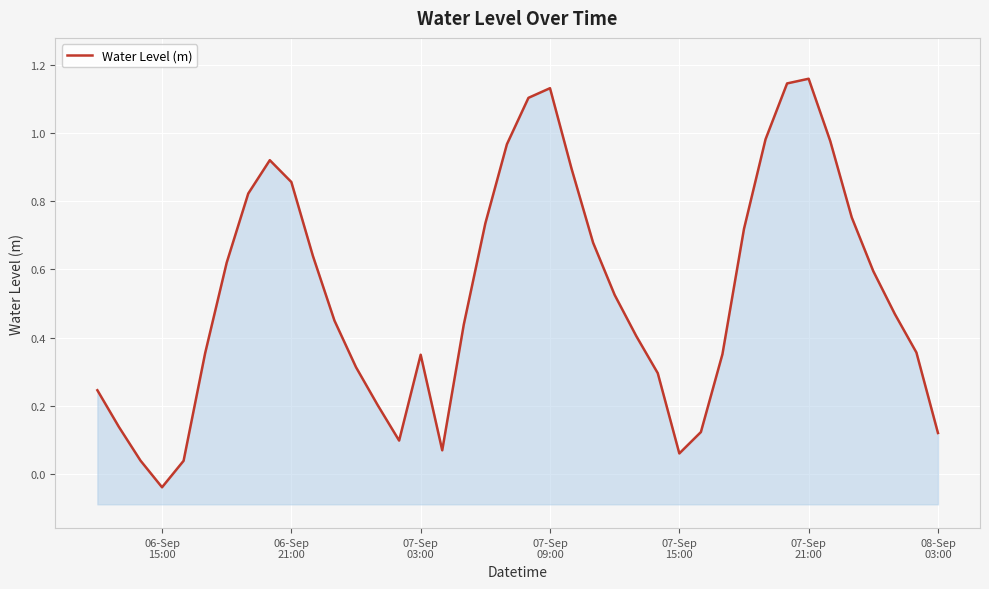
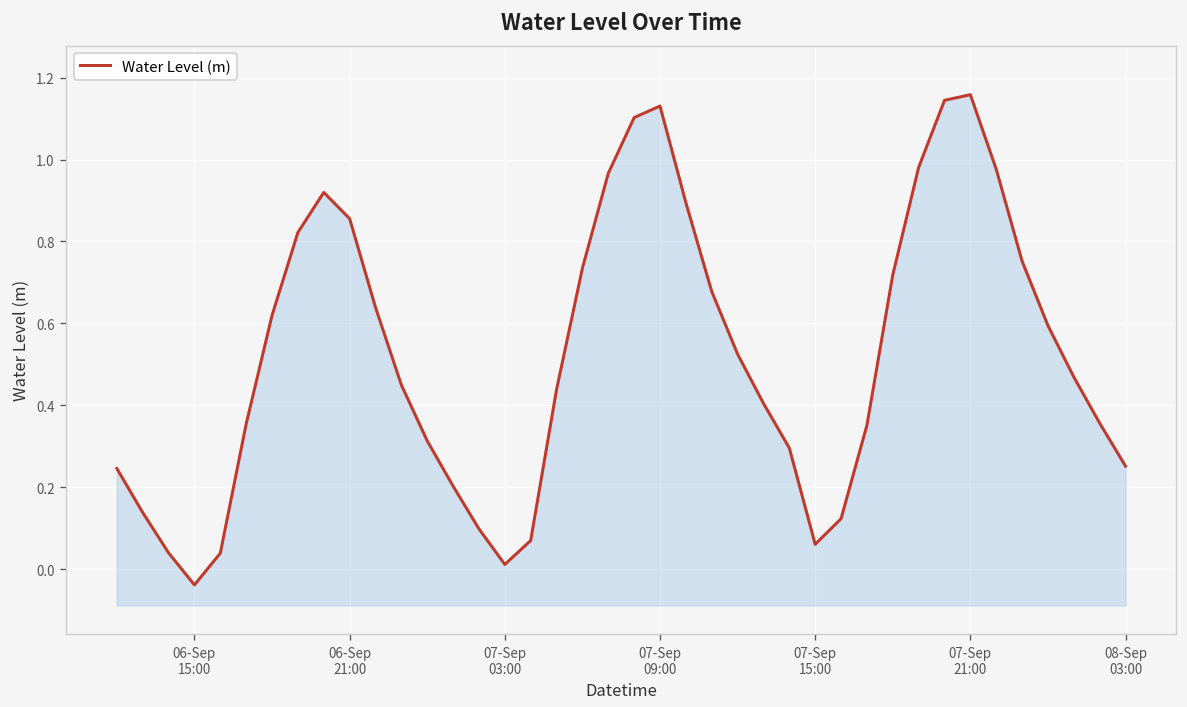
  {
    "06-Sep 15:00": -0.04,
    "06-Sep 21:00": 0.86,
-   "07-Sep 03:00": 0.35,
+   "07-Sep 03:00": 0.01,
    "07-Sep 09:00": 1.13,
    "07-Sep 15:00": 0.06,
    "07-Sep 21:00": 1.16,
-   "08-Sep 03:00": 0.12
+   "08-Sep 03:00": 0.25
  }
